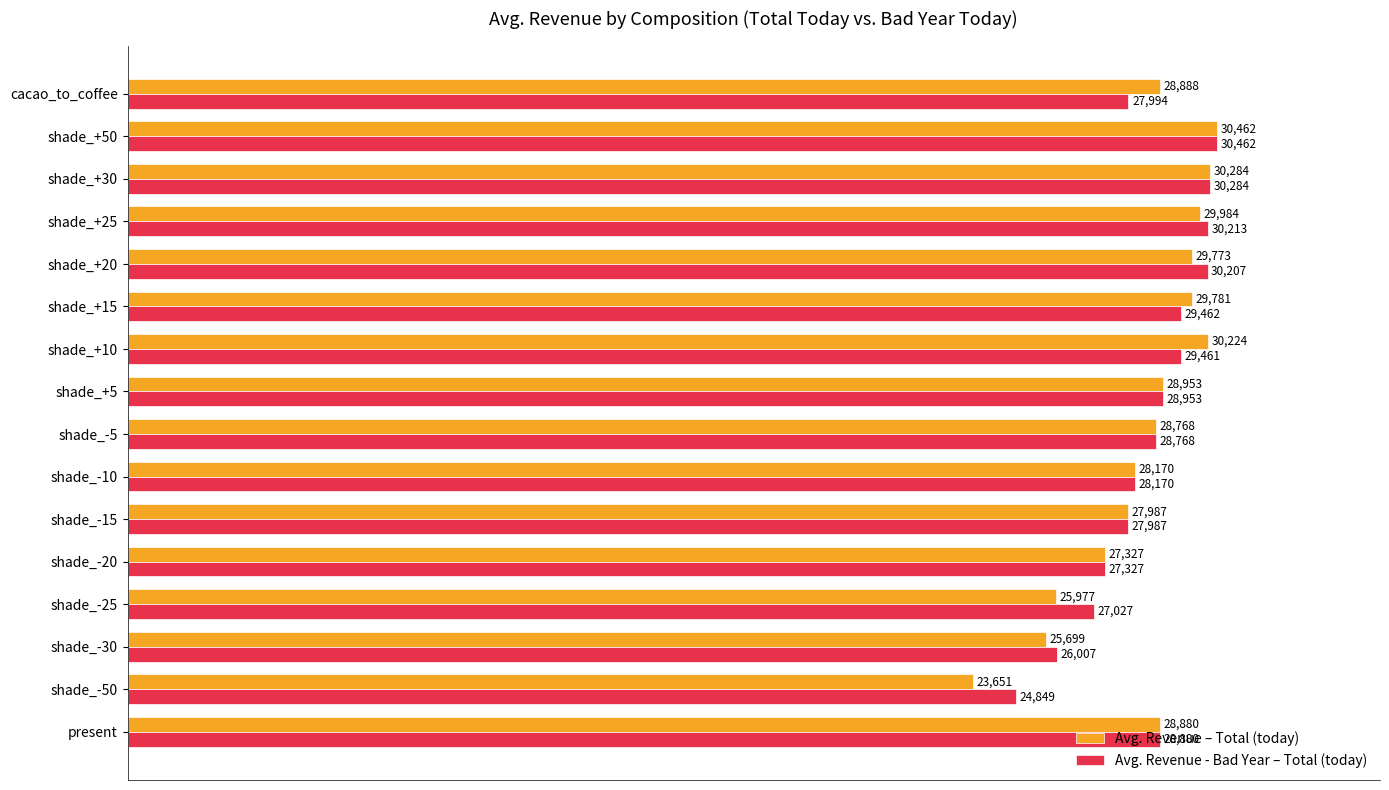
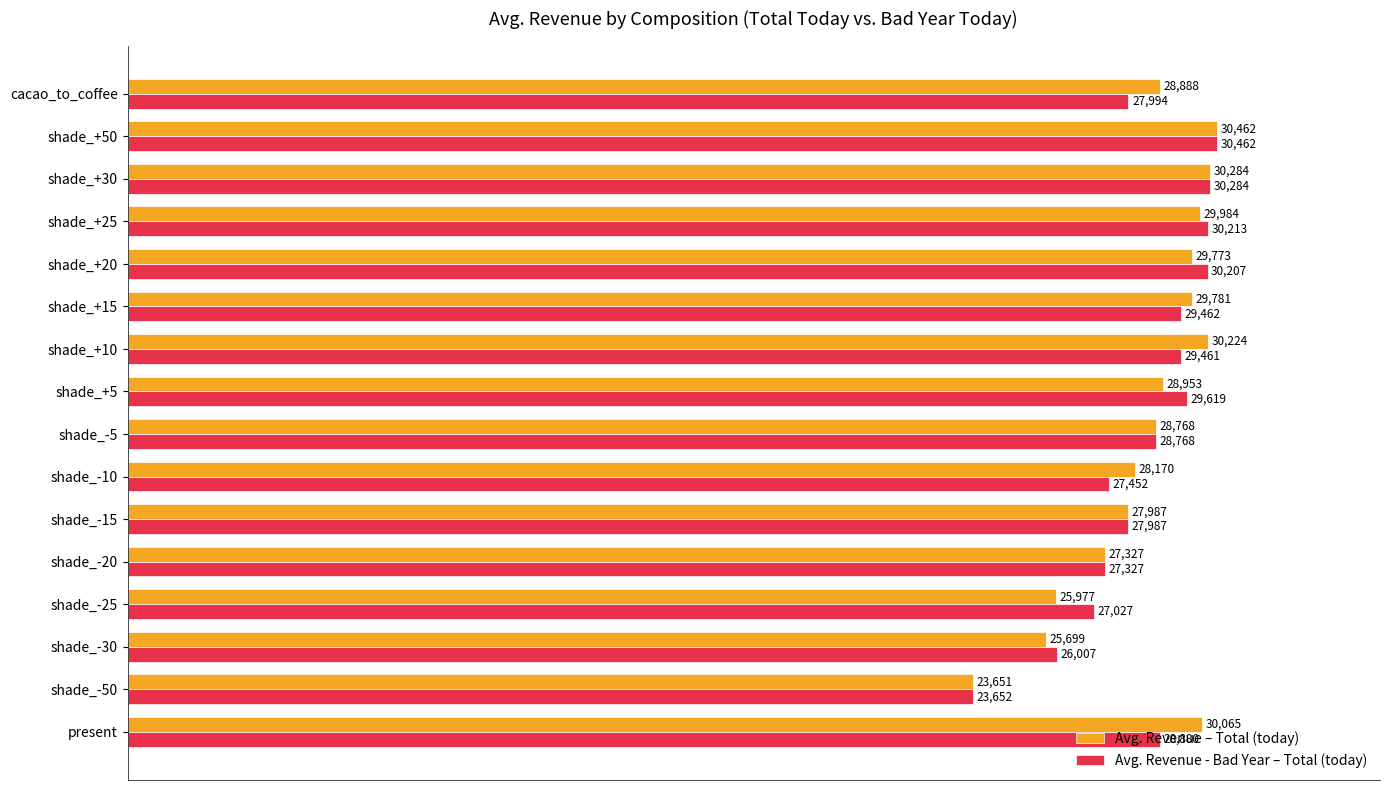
  {
    "Avg. Revenue – Total (today)": {
      "cacao_to_coffee": "28,888",
      "shade_+50": "30,462",
      "shade_+30": "30,284",
      "shade_+25": "29,984",
      "shade_+20": "29,773",
      "shade_+15": "29,781",
      "shade_+10": "30,224",
      "shade_+5": "28,953",
      "shade_-5": "28,768",
      "shade_-10": "28,170",
      "shade_-15": "27,987",
      "shade_-20": "27,327",
      "shade_-25": "25,977",
      "shade_-30": "25,699",
      "shade_-50": "23,651",
-     "present": "28,880"
+     "present": "30,065"
    },
    "Avg. Revenue - Bad Year – Total (today)": {
      "cacao_to_coffee": "27,994",
      "shade_+50": "30,462",
      "shade_+30": "30,284",
      "shade_+25": "30,213",
      "shade_+20": "30,207",
      "shade_+15": "29,462",
      "shade_+10": "29,461",
-     "shade_+5": "28,953",
+     "shade_+5": "29,619",
      "shade_-5": "28,768",
-     "shade_-10": "28,170",
+     "shade_-10": "27,452",
      "shade_-15": "27,987",
      "shade_-20": "27,327",
      "shade_-25": "27,027",
      "shade_-30": "26,007",
-     "shade_-50": "24,849",
+     "shade_-50": "23,652",
      "present": "28,880"
    }
  }
